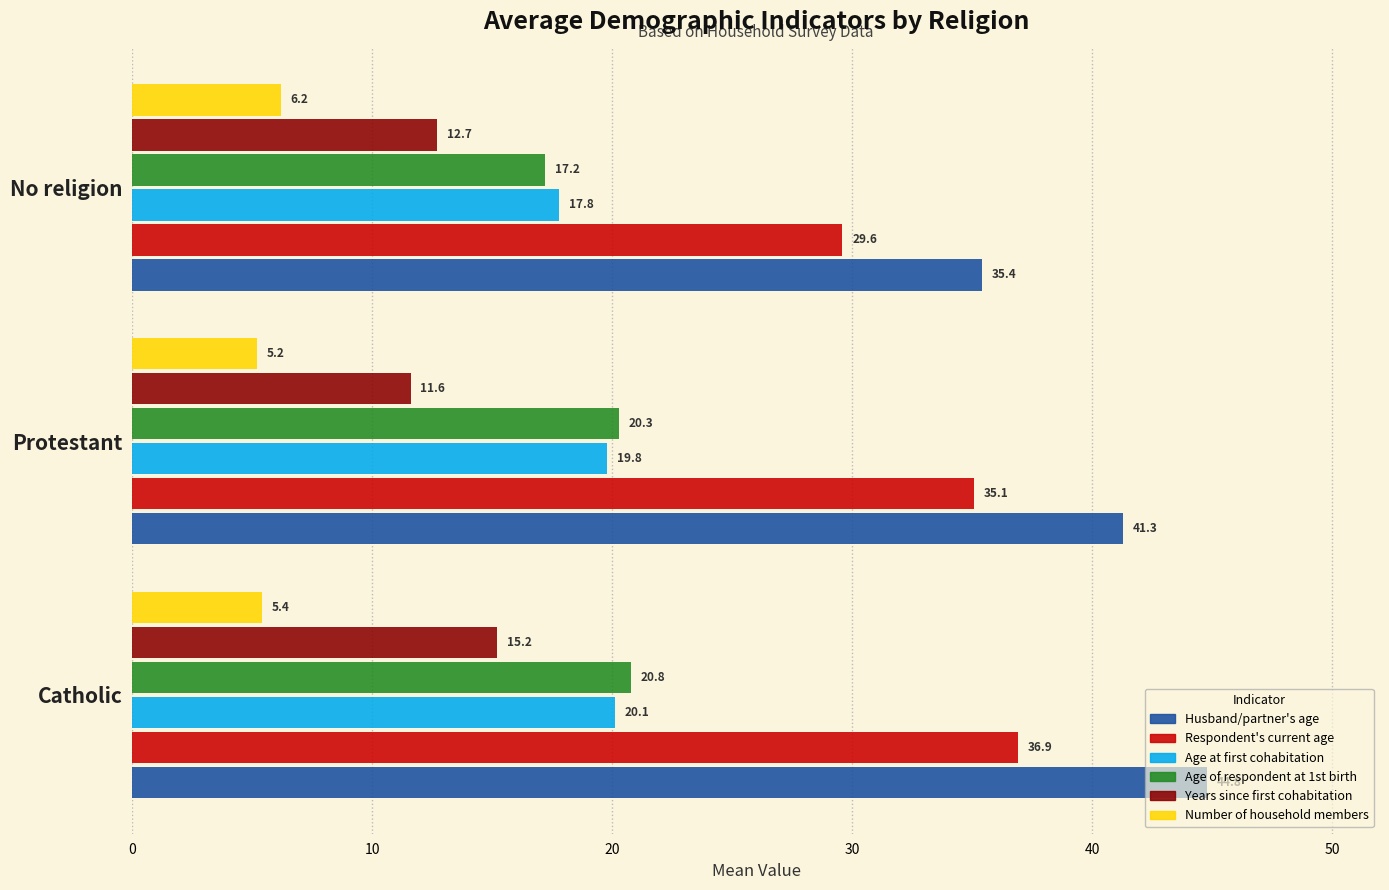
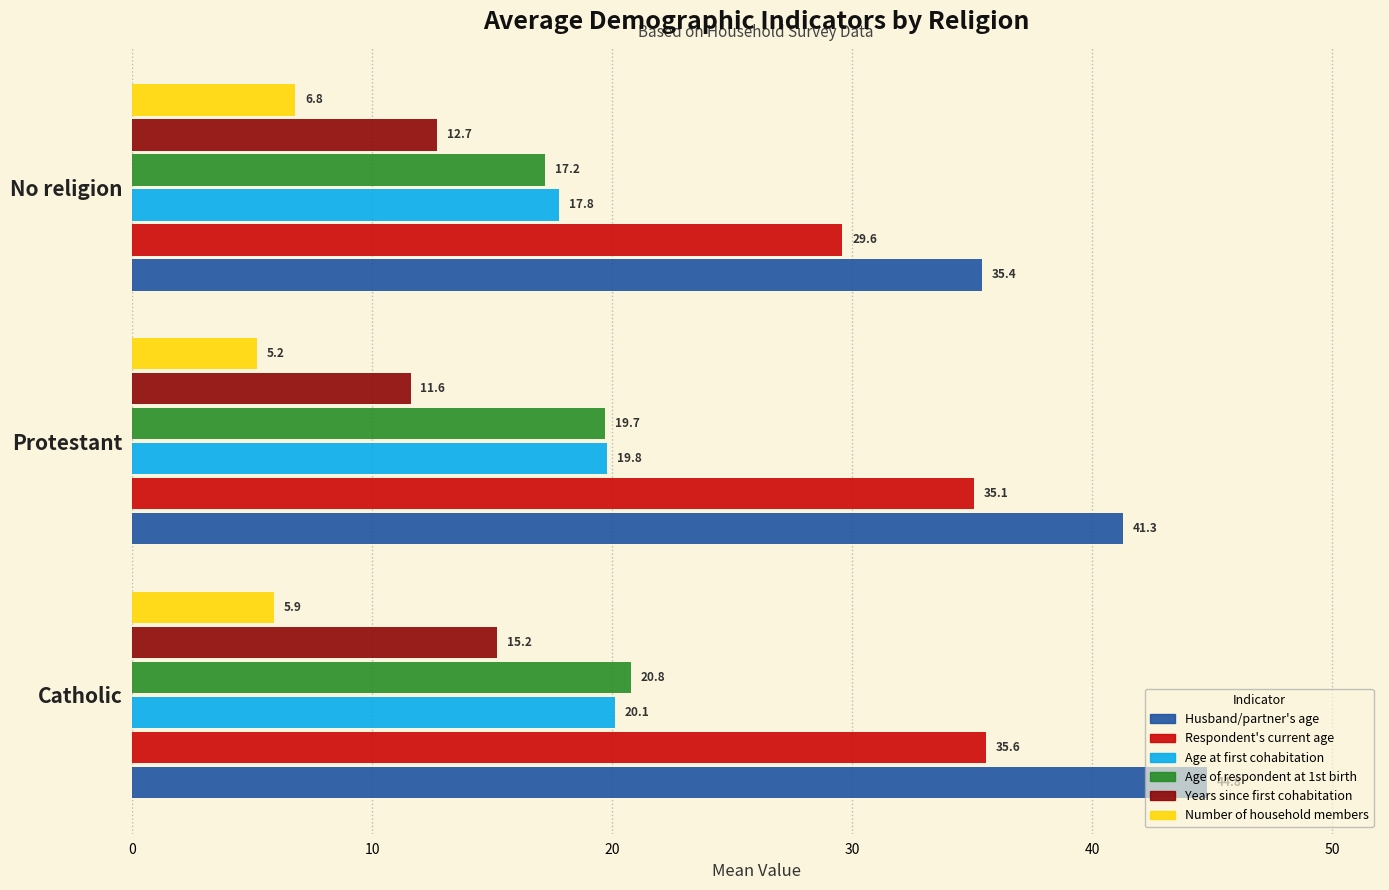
  {
    "Husband/partner's age": {
      "No religion": 35.4,
      "Protestant": 41.3
    },
    "Respondent's current age": {
      "No religion": 29.6,
      "Protestant": 35.1,
-     "Catholic": 36.9
+     "Catholic": 35.6
    },
    "Age at first cohabitation": {
      "No religion": 17.8,
      "Protestant": 19.8,
      "Catholic": 20.1
    },
    "Age of respondent at 1st birth": {
      "No religion": 17.2,
-     "Protestant": 20.3,
+     "Protestant": 19.7,
      "Catholic": 20.8
    },
    "Years since first cohabitation": {
      "No religion": 12.7,
      "Protestant": 11.6,
      "Catholic": 15.2
    },
    "Number of household members": {
-     "No religion": 6.2,
+     "No religion": 6.8,
      "Protestant": 5.2,
-     "Catholic": 5.4
+     "Catholic": 5.9
    }
  }
